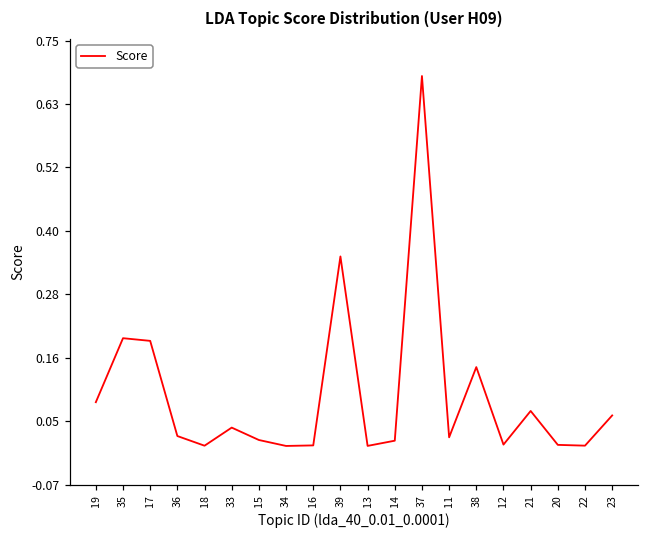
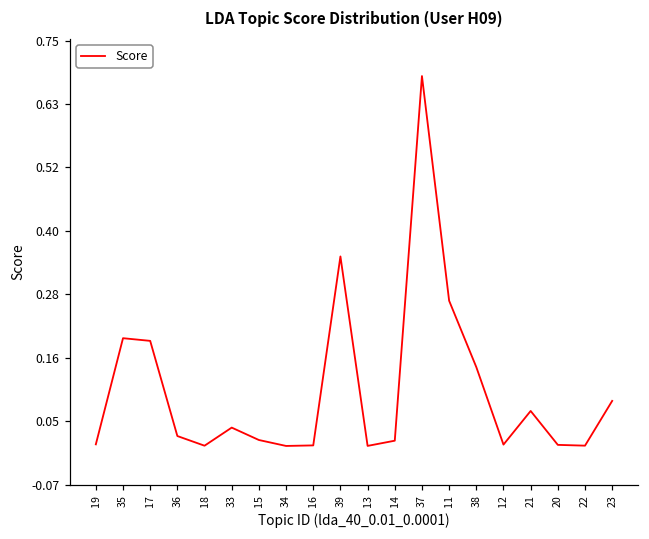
  {
-   "19": 0.08,
+   "19": 0.00,
    "35": 0.20,
    "17": 0.20,
    "36": 0.02,
    "18": 0.00,
    "33": 0.04,
    "15": 0.01,
    "34": 0.00,
    "16": 0.00,
    "39": 0.35,
    "13": 0.00,
    "14": 0.01,
    "37": 0.68,
-   "11": 0.02,
+   "11": 0.27,
    "38": 0.15,
    "12": 0.00,
    "21": 0.07,
    "20": 0.00,
    "22": 0.00,
-   "23": 0.06
+   "23": 0.08
  }
